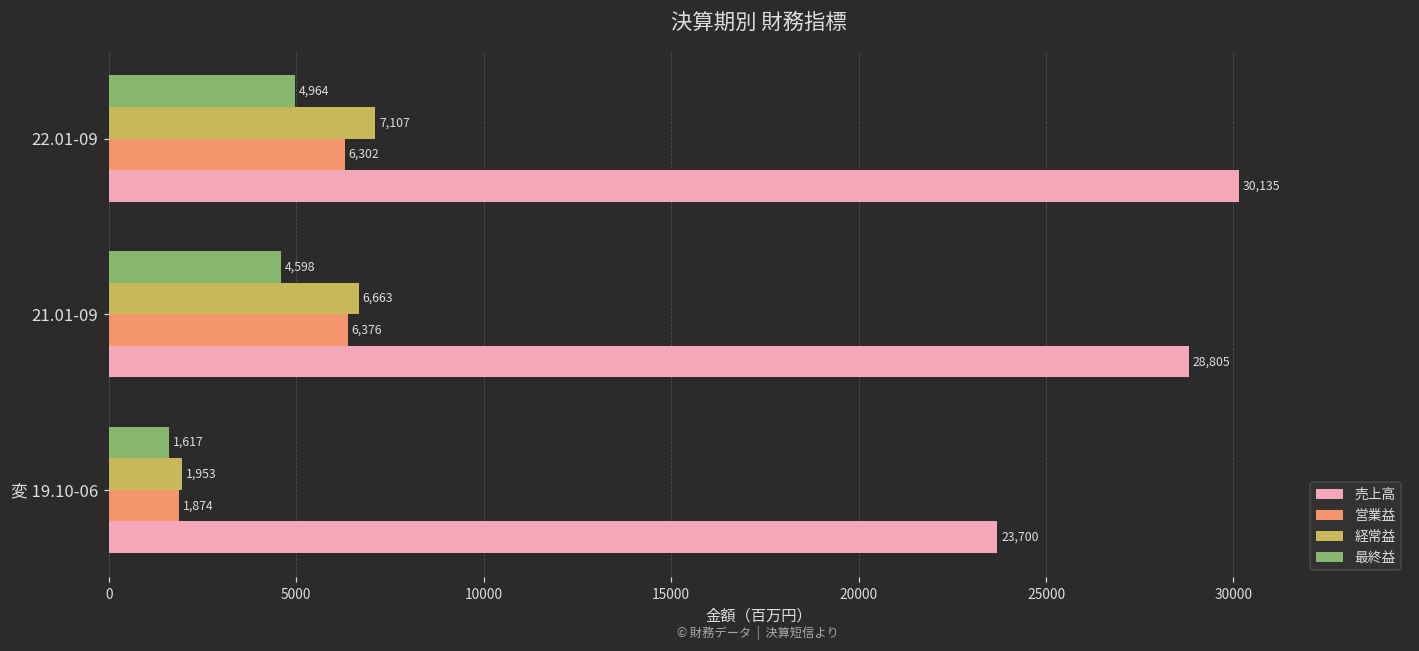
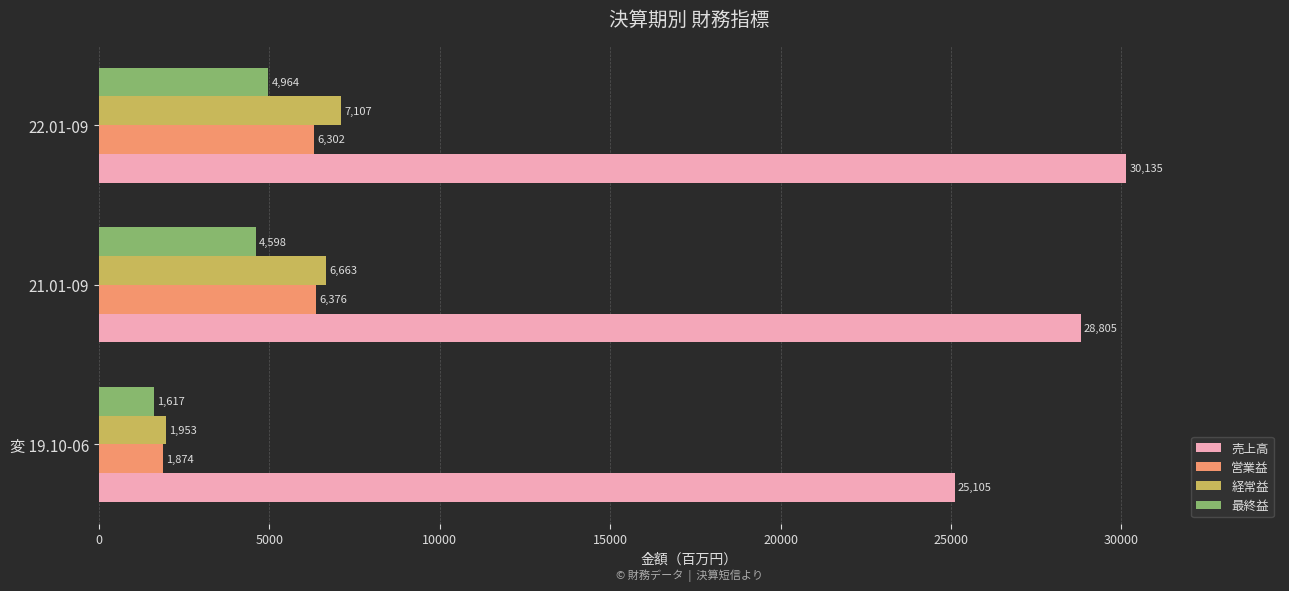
  {
    "売上高": {
      "22.01-09": "30,135",
      "21.01-09": "28,805",
-     "変 19.10-06": "23,700"
+     "変 19.10-06": "25,105"
    },
    "最終益": {
      "22.01-09": "4,964",
      "21.01-09": "4,598",
      "変 19.10-06": "1,617"
    }
  }
